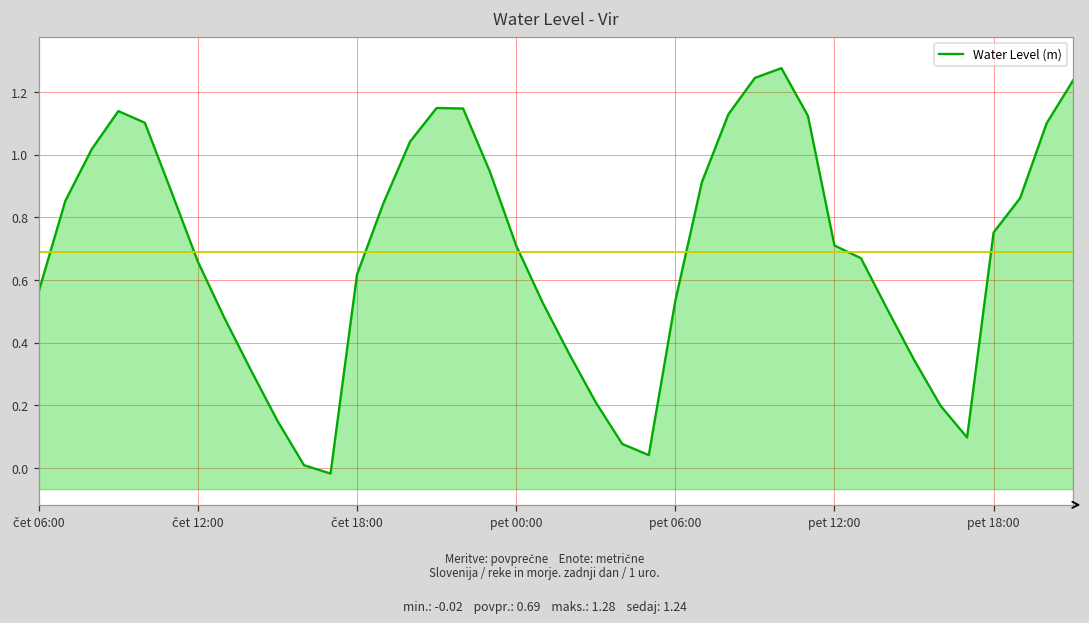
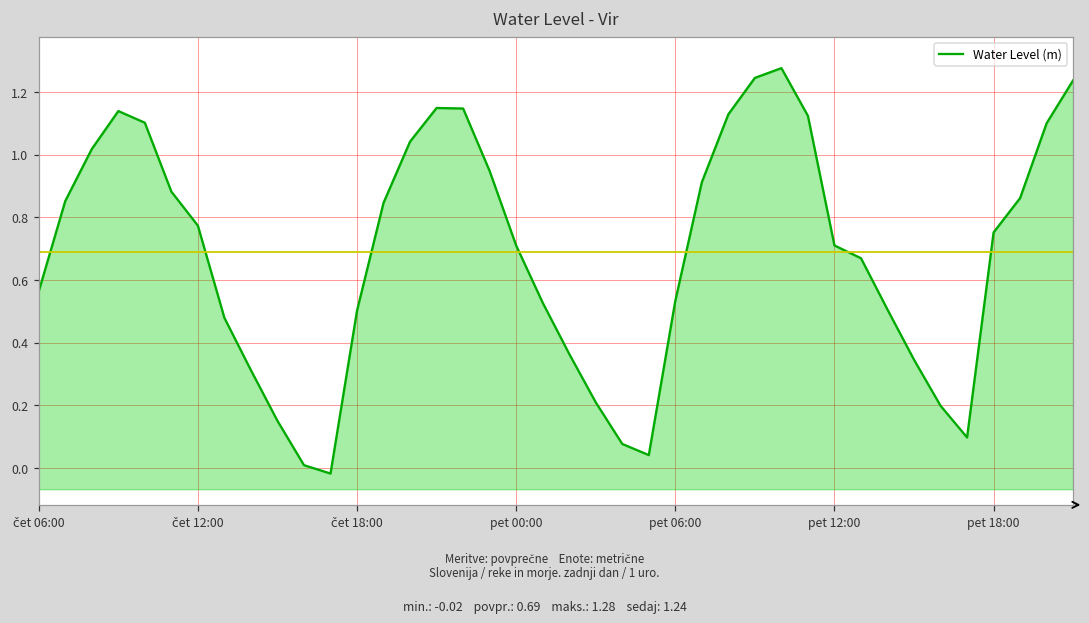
  {
    "čet 06:00": 0.56,
-   "čet 12:00": 0.66,
-   "čet 18:00": 0.62,
+   "čet 12:00": 0.77,
+   "čet 18:00": 0.50,
    "pet 00:00": 0.71,
    "pet 06:00": 0.53,
    "pet 12:00": 0.71,
    "pet 18:00": 0.75
  }
